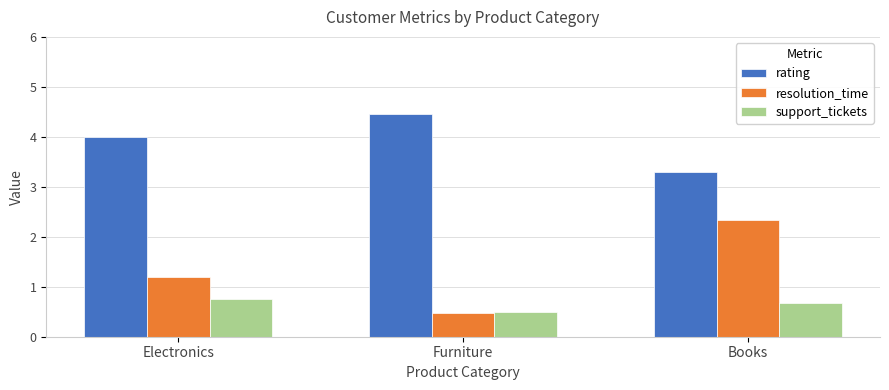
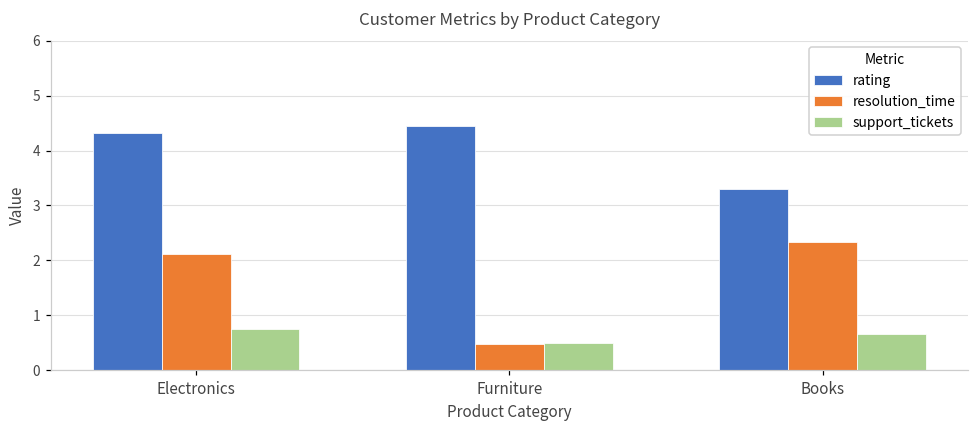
  {
    "rating": {
-     "Electronics": 4.0,
+     "Electronics": 4.3,
      "Furniture": 4.5,
      "Books": 3.3
    },
    "resolution_time": {
-     "Electronics": 1.2,
+     "Electronics": 2.1,
      "Furniture": 0.5,
      "Books": 2.3
    },
    "support_tickets": {
      "Electronics": 0.8,
      "Furniture": 0.5,
      "Books": 0.7
    }
  }
